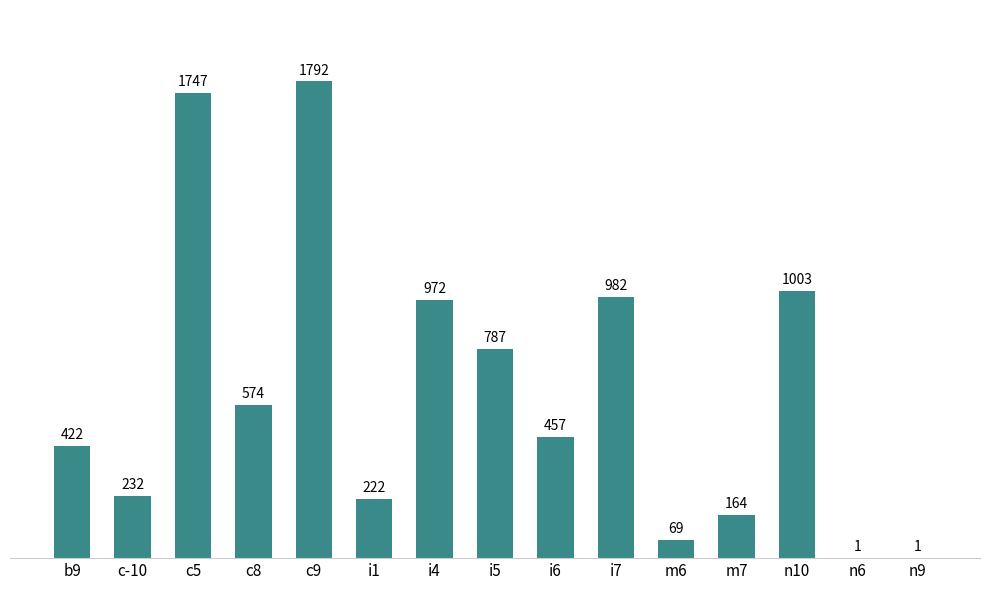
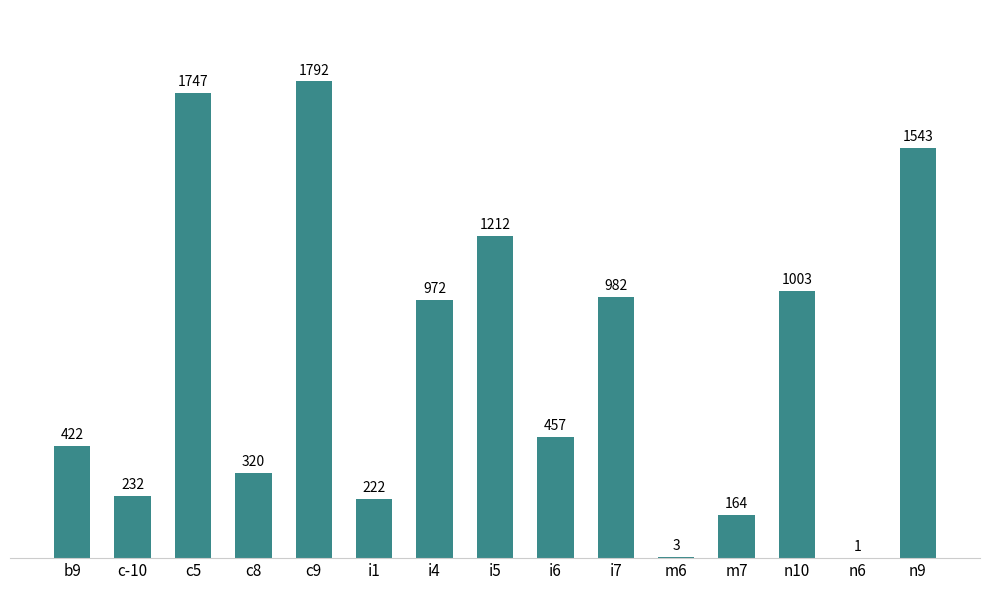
  {
    "b9": 422,
    "c-10": 232,
    "c5": 1747,
-   "c8": 574,
+   "c8": 320,
    "c9": 1792,
    "i1": 222,
    "i4": 972,
-   "i5": 787,
+   "i5": 1212,
    "i6": 457,
    "i7": 982,
-   "m6": 69,
+   "m6": 3,
    "m7": 164,
    "n10": 1003,
    "n6": 1,
-   "n9": 1
+   "n9": 1543
  }
